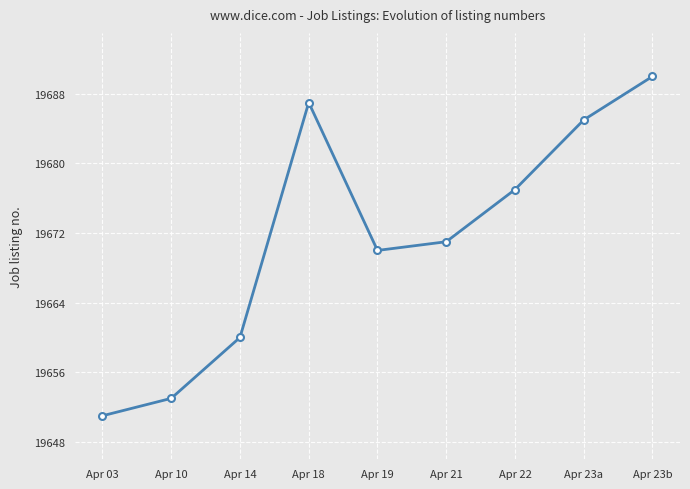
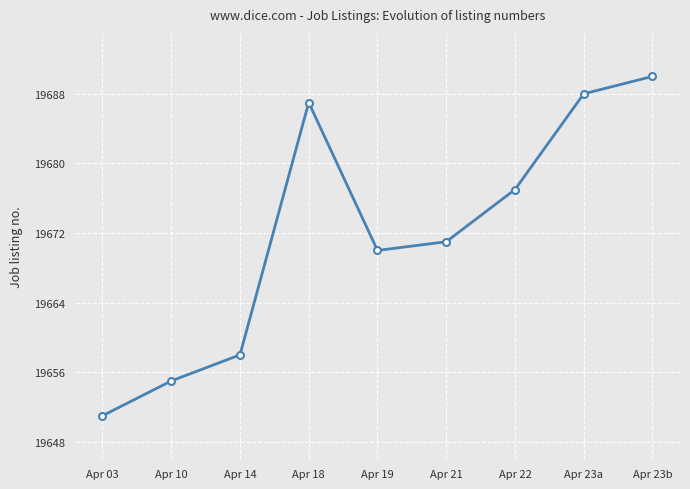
  {
    "Apr 03": 19651,
-   "Apr 10": 19653,
-   "Apr 14": 19660,
+   "Apr 10": 19655,
+   "Apr 14": 19658,
    "Apr 18": 19687,
    "Apr 19": 19670,
    "Apr 21": 19671,
    "Apr 22": 19677,
-   "Apr 23a": 19685,
+   "Apr 23a": 19688,
    "Apr 23b": 19690
  }
